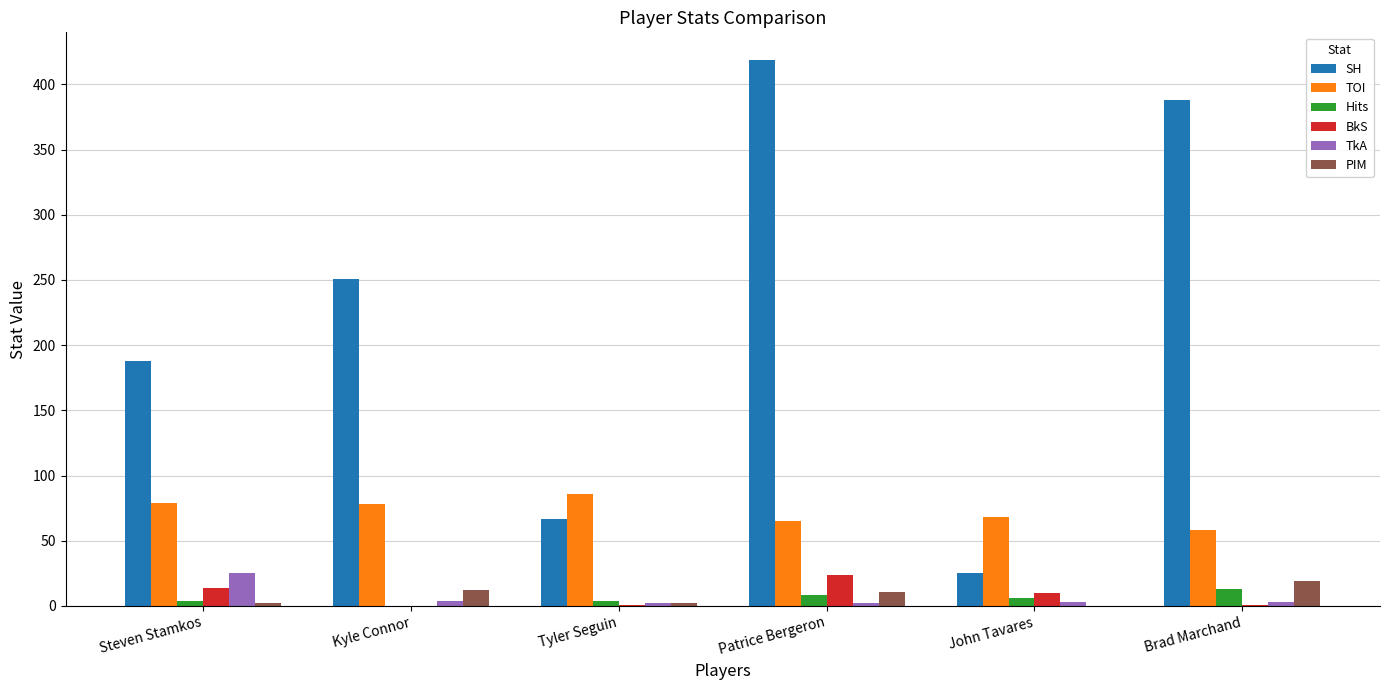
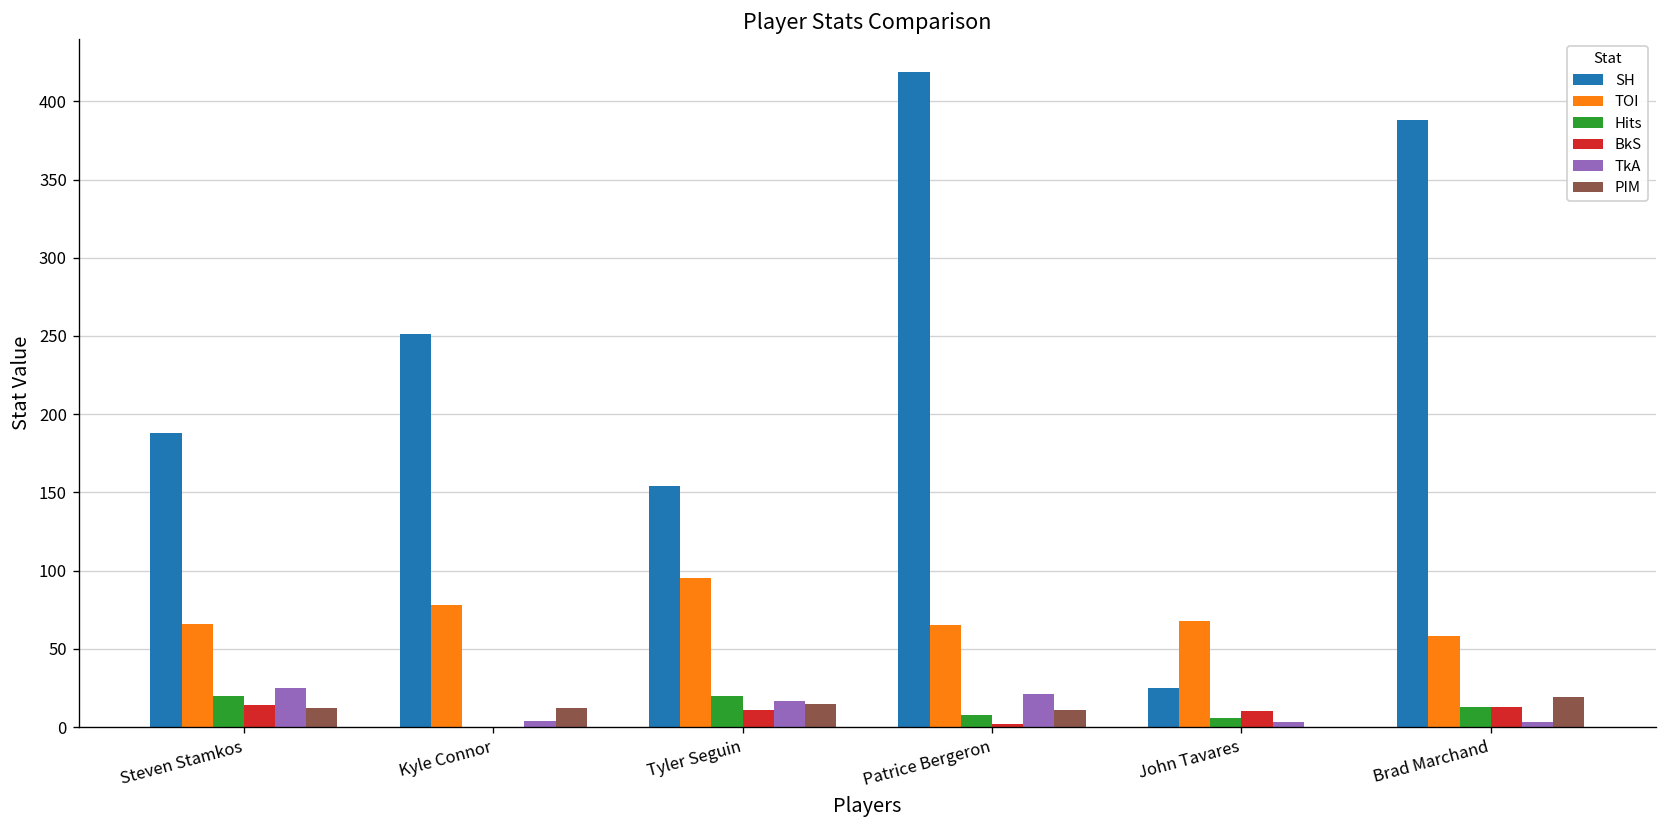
  {
    "SH": {
      "Steven Stamkos": 188,
      "Kyle Connor": 251,
-     "Tyler Seguin": 67,
+     "Tyler Seguin": 154,
      "Patrice Bergeron": 419,
      "John Tavares": 25,
      "Brad Marchand": 388
    },
    "TOI": {
-     "Steven Stamkos": 79,
+     "Steven Stamkos": 66,
      "Kyle Connor": 78,
-     "Tyler Seguin": 86,
+     "Tyler Seguin": 95,
      "Patrice Bergeron": 65,
      "John Tavares": 68,
      "Brad Marchand": 58
    },
    "Hits": {
-     "Steven Stamkos": 4,
+     "Steven Stamkos": 20,
      "Kyle Connor": 0,
-     "Tyler Seguin": 4,
+     "Tyler Seguin": 20,
      "Patrice Bergeron": 8,
      "John Tavares": 6,
      "Brad Marchand": 13
    },
    "BkS": {
      "Steven Stamkos": 14,
      "Kyle Connor": 0,
-     "Tyler Seguin": 1,
-     "Patrice Bergeron": 24,
+     "Tyler Seguin": 11,
+     "Patrice Bergeron": 2,
      "John Tavares": 10,
-     "Brad Marchand": 1
+     "Brad Marchand": 13
    },
    "TkA": {
      "Steven Stamkos": 25,
      "Kyle Connor": 4,
-     "Tyler Seguin": 2,
-     "Patrice Bergeron": 2,
+     "Tyler Seguin": 17,
+     "Patrice Bergeron": 21,
      "John Tavares": 3,
      "Brad Marchand": 3
    },
    "PIM": {
-     "Steven Stamkos": 2,
+     "Steven Stamkos": 12,
      "Kyle Connor": 12,
-     "Tyler Seguin": 2,
+     "Tyler Seguin": 15,
      "Patrice Bergeron": 11,
      "John Tavares": 0,
      "Brad Marchand": 19
    }
  }
